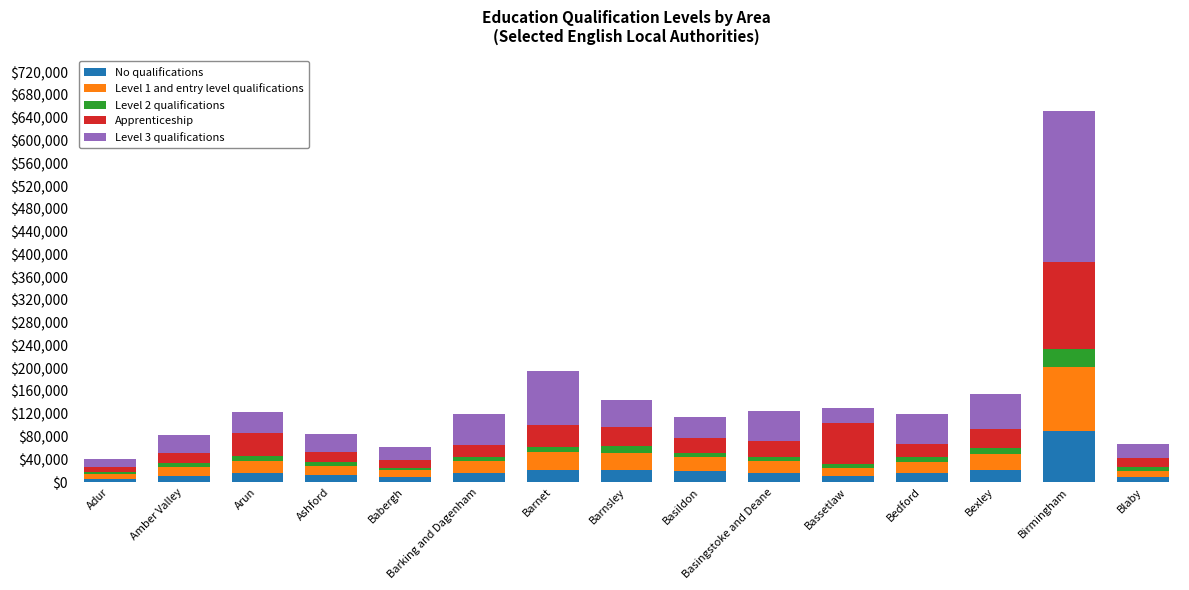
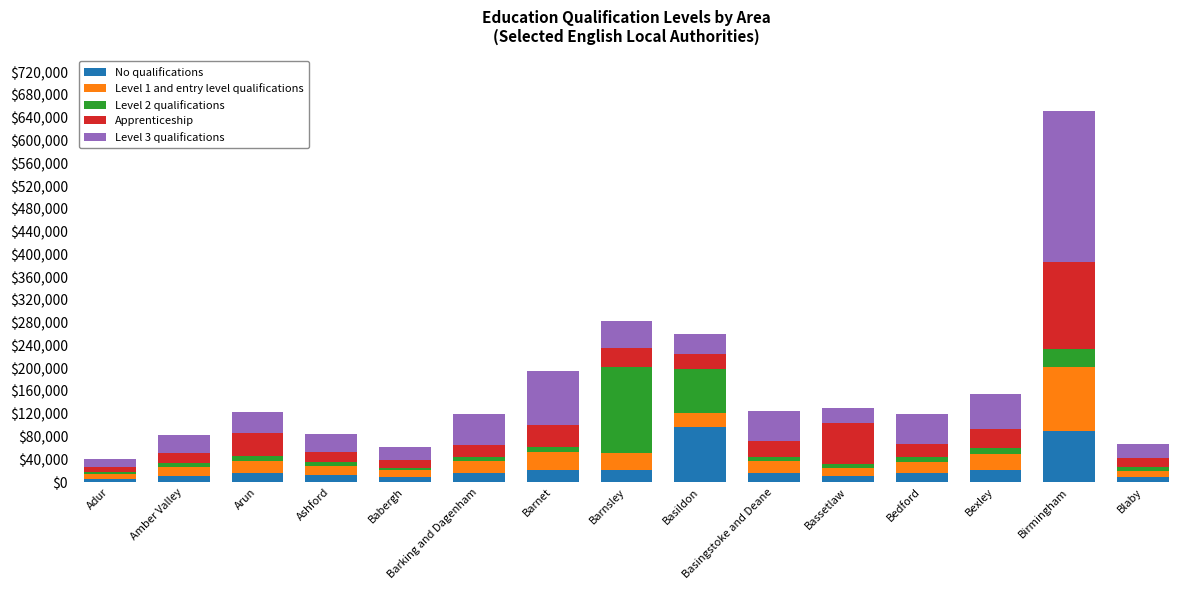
  {
    "No qualifications": {
      "Adur": "$10,000",
      "Amber Valley": "$10,000",
      "Arun": "$20,000",
      "Ashford": "$10,000",
      "Babergh": "$10,000",
      "Barking and Dagenham": "$20,000",
      "Barnet": "$20,000",
      "Barnsley": "$20,000",
-     "Basildon": "$20,000",
+     "Basildon": "$100,000",
      "Basingstoke and Deane": "$20,000",
      "Bassetlaw": "$10,000",
      "Bedford": "$20,000",
      "Bexley": "$20,000",
      "Birmingham": "$90,000",
      "Blaby": "$10,000"
    },
    "Level 1 and entry level qualifications": {
      "Adur": "$10,000",
      "Amber Valley": "$20,000",
      "Arun": "$20,000",
      "Ashford": "$20,000",
      "Babergh": "$10,000",
      "Barking and Dagenham": "$20,000",
      "Barnet": "$30,000",
      "Barnsley": "$30,000",
      "Basildon": "$20,000",
      "Basingstoke and Deane": "$20,000",
      "Bassetlaw": "$10,000",
      "Bedford": "$20,000",
      "Bexley": "$30,000",
      "Birmingham": "$110,000",
      "Blaby": "$10,000"
    },
    "Level 2 qualifications": {
      "Amber Valley": "$10,000",
      "Arun": "$10,000",
      "Ashford": "$10,000",
      "Babergh": "$0",
      "Barking and Dagenham": "$10,000",
      "Barnet": "$10,000",
-     "Barnsley": "$10,000",
-     "Basildon": "$10,000",
+     "Barnsley": "$150,000",
+     "Basildon": "$80,000",
      "Basingstoke and Deane": "$10,000",
      "Bassetlaw": "$10,000",
      "Bedford": "$10,000",
      "Bexley": "$10,000",
      "Birmingham": "$30,000",
      "Blaby": "$10,000"
    },
    "Apprenticeship": {
      "Adur": "$10,000",
      "Amber Valley": "$20,000",
      "Arun": "$40,000",
      "Ashford": "$20,000",
      "Babergh": "$10,000",
      "Barking and Dagenham": "$20,000",
      "Barnet": "$40,000",
      "Barnsley": "$30,000",
      "Basildon": "$30,000",
      "Basingstoke and Deane": "$30,000",
      "Bassetlaw": "$70,000",
      "Bedford": "$20,000",
      "Bexley": "$30,000",
      "Birmingham": "$150,000",
      "Blaby": "$20,000"
    },
    "Level 3 qualifications": {
      "Adur": "$10,000",
      "Amber Valley": "$30,000",
      "Arun": "$40,000",
      "Ashford": "$30,000",
      "Babergh": "$20,000",
      "Barking and Dagenham": "$50,000",
      "Barnet": "$100,000",
      "Barnsley": "$50,000",
      "Basildon": "$40,000",
      "Basingstoke and Deane": "$50,000",
      "Bassetlaw": "$20,000",
      "Bedford": "$50,000",
      "Bexley": "$60,000",
      "Birmingham": "$270,000",
      "Blaby": "$30,000"
    }
  }
